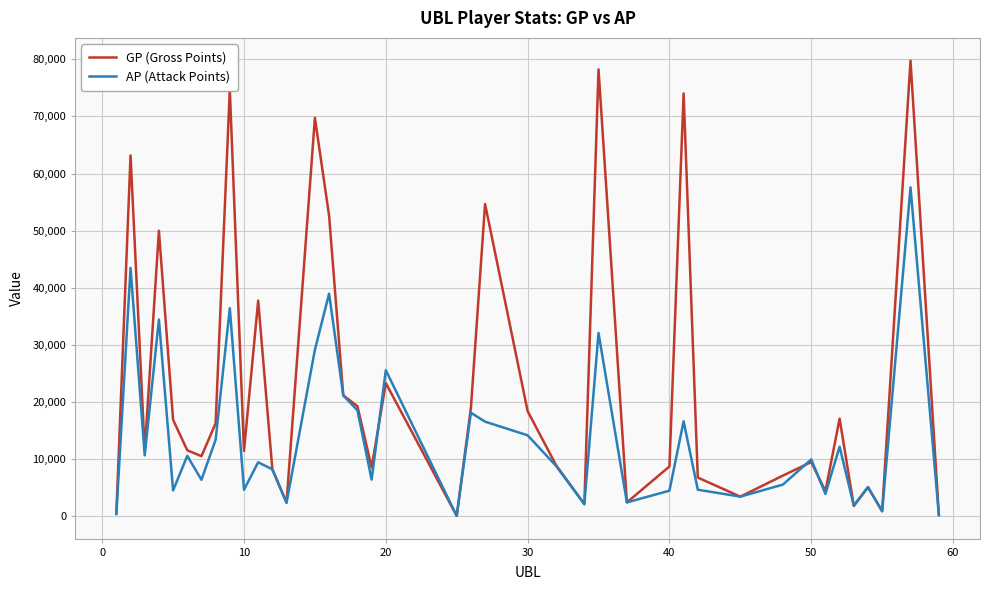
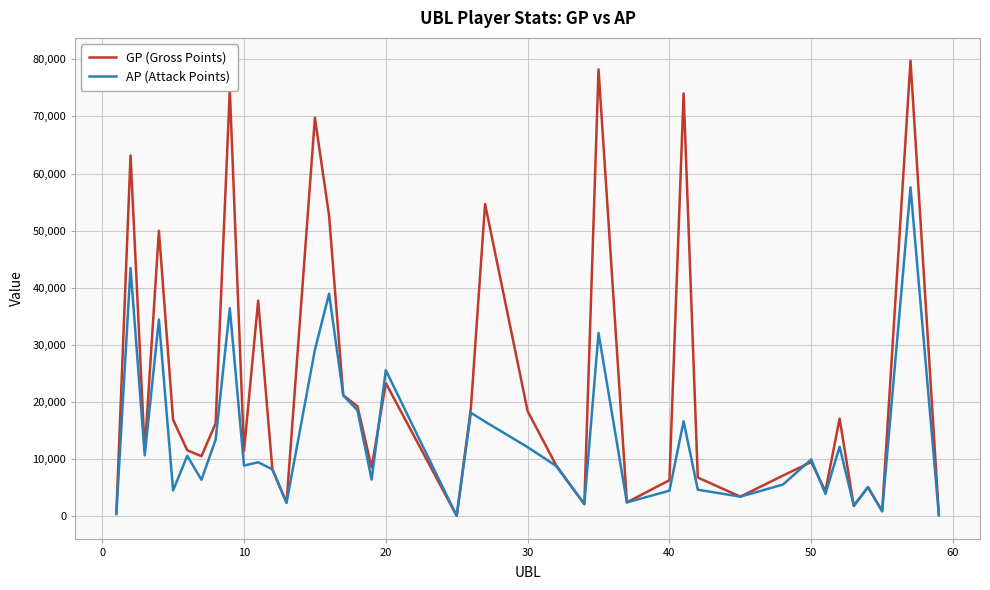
  {
    "GP (Gross Points)": {
      "10": "11,000",
      "20": "23,000",
      "30": "18,000",
-     "40": "9,000",
+     "40": "6,000",
      "50": "9,000"
    },
    "AP (Attack Points)": {
-     "10": "5,000",
+     "10": "9,000",
      "20": "26,000",
-     "30": "14,000",
+     "30": "12,000",
      "40": "4,000",
      "50": "10,000"
    }
  }
